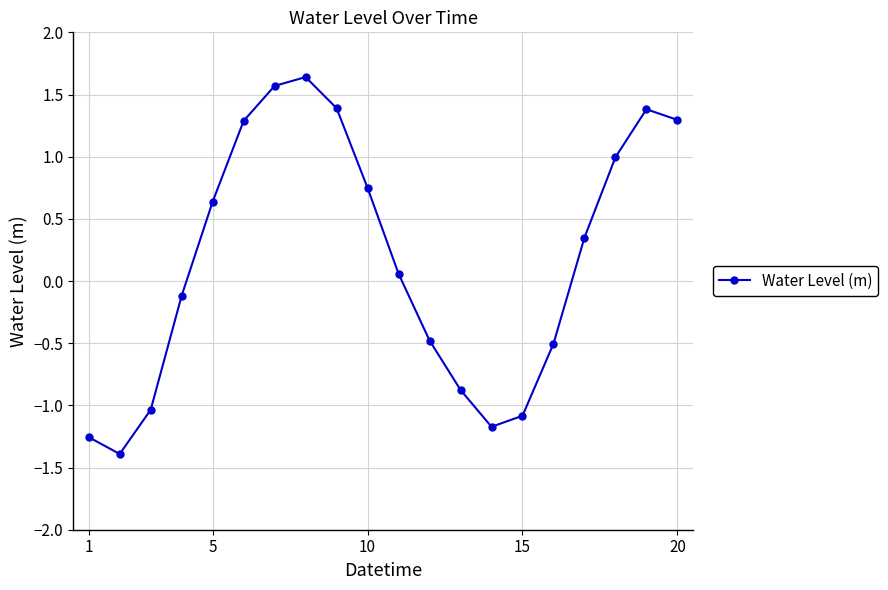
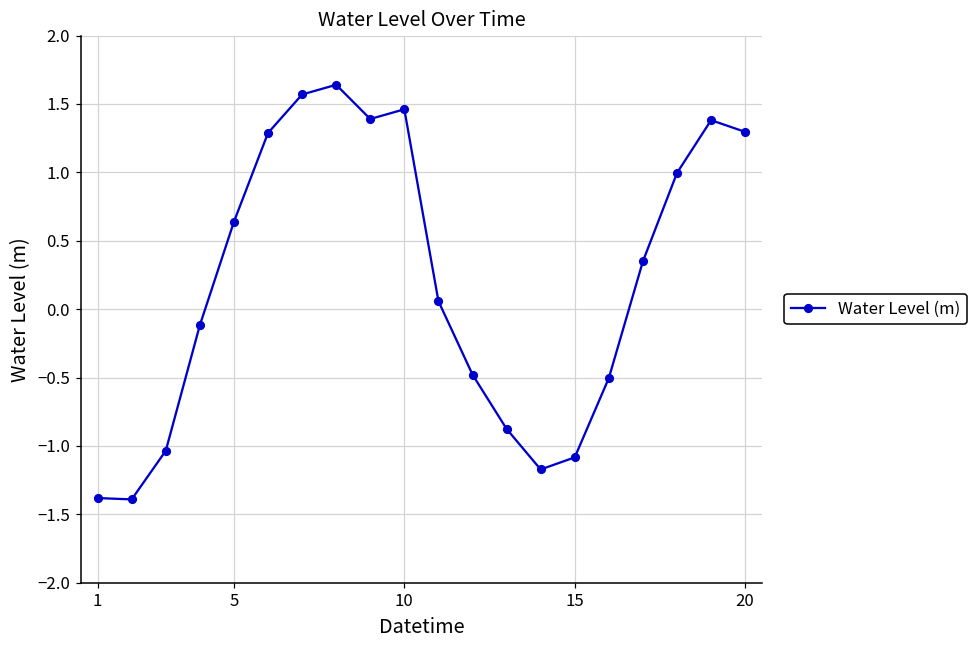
  {
-   "1": -1.26,
+   "1": -1.38,
    "5": 0.64,
-   "10": 0.75,
+   "10": 1.46,
    "15": -1.08,
    "20": 1.30
  }
